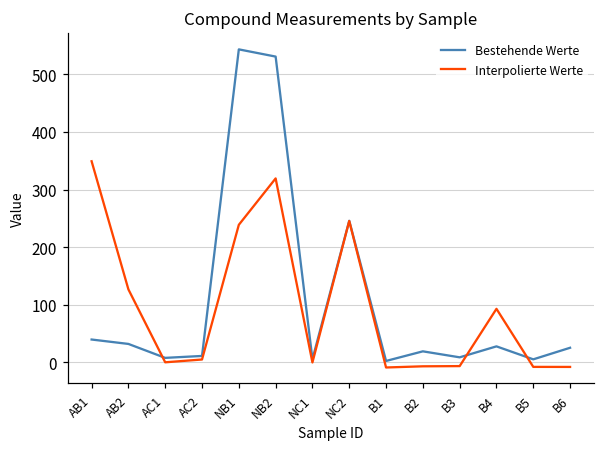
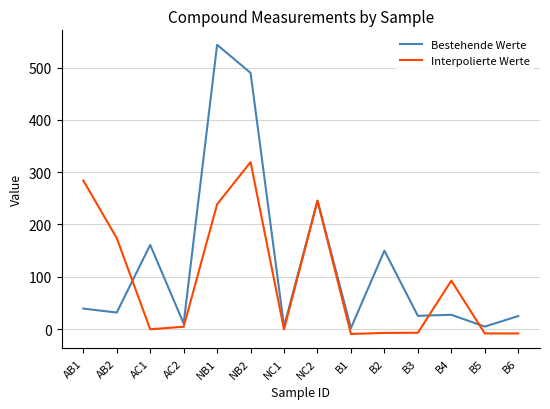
  {
    "Bestehende Werte": {
      "AB1": 40,
      "AB2": 30,
-     "AC1": 10,
+     "AC1": 160,
      "AC2": 10,
      "NB1": 540,
-     "NB2": 530,
+     "NB2": 490,
      "NC1": 0,
      "B1": 0,
-     "B2": 20,
-     "B3": 10,
+     "B2": 150,
+     "B3": 30,
      "B4": 30,
      "B5": 0,
      "B6": 20
    },
    "Interpolierte Werte": {
-     "AB1": 350,
-     "AB2": 130,
+     "AB1": 280,
+     "AB2": 170,
      "AC1": 0,
      "AC2": 0,
      "NB1": 240,
      "NB2": 320,
      "NC1": 0,
      "B1": -10,
      "B2": -10,
      "B3": -10,
      "B4": 90,
      "B5": -10,
      "B6": -10
    }
  }
